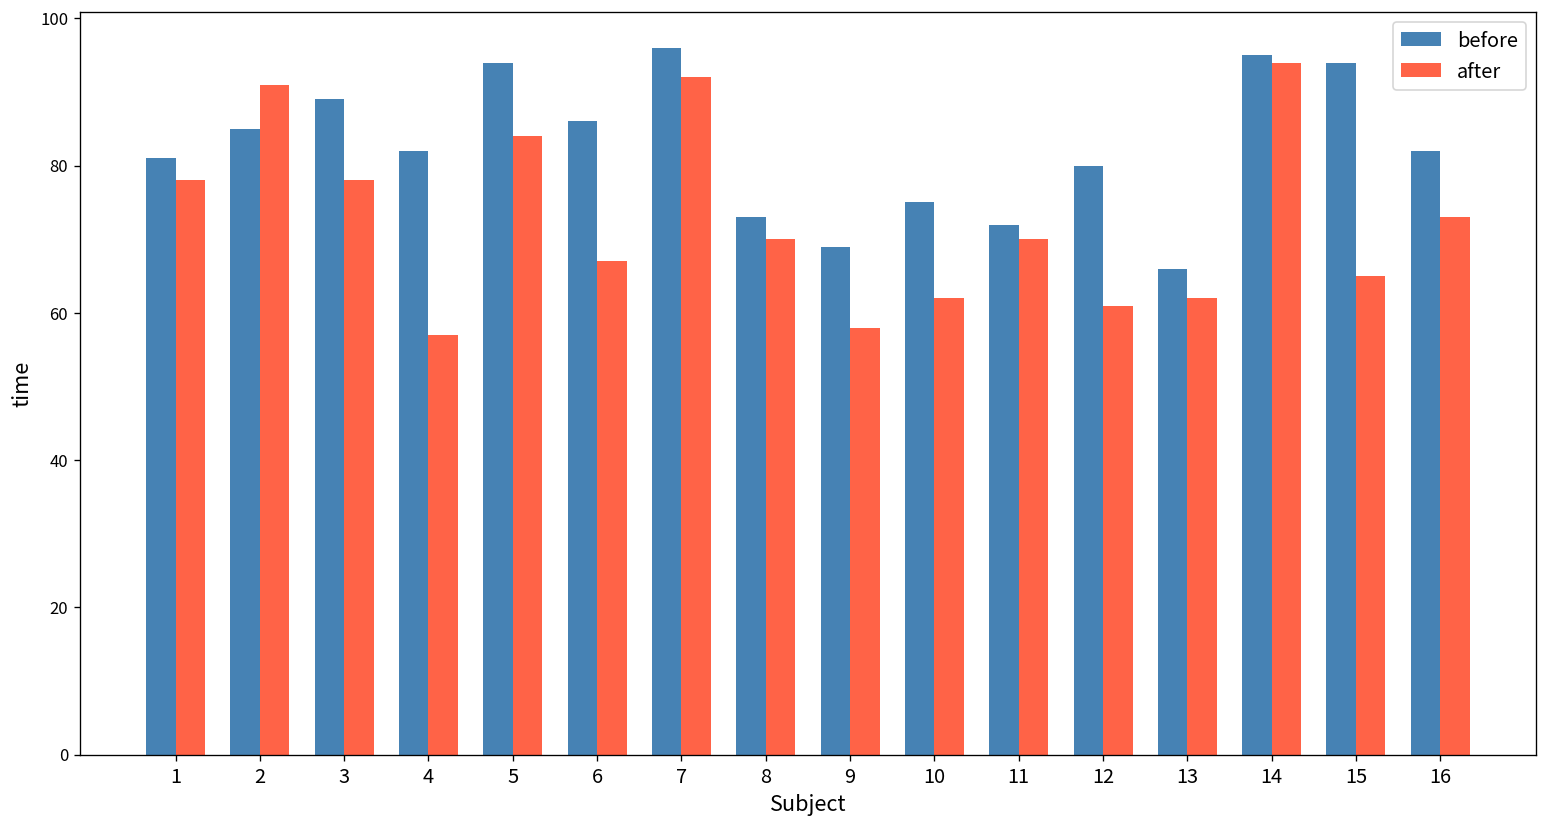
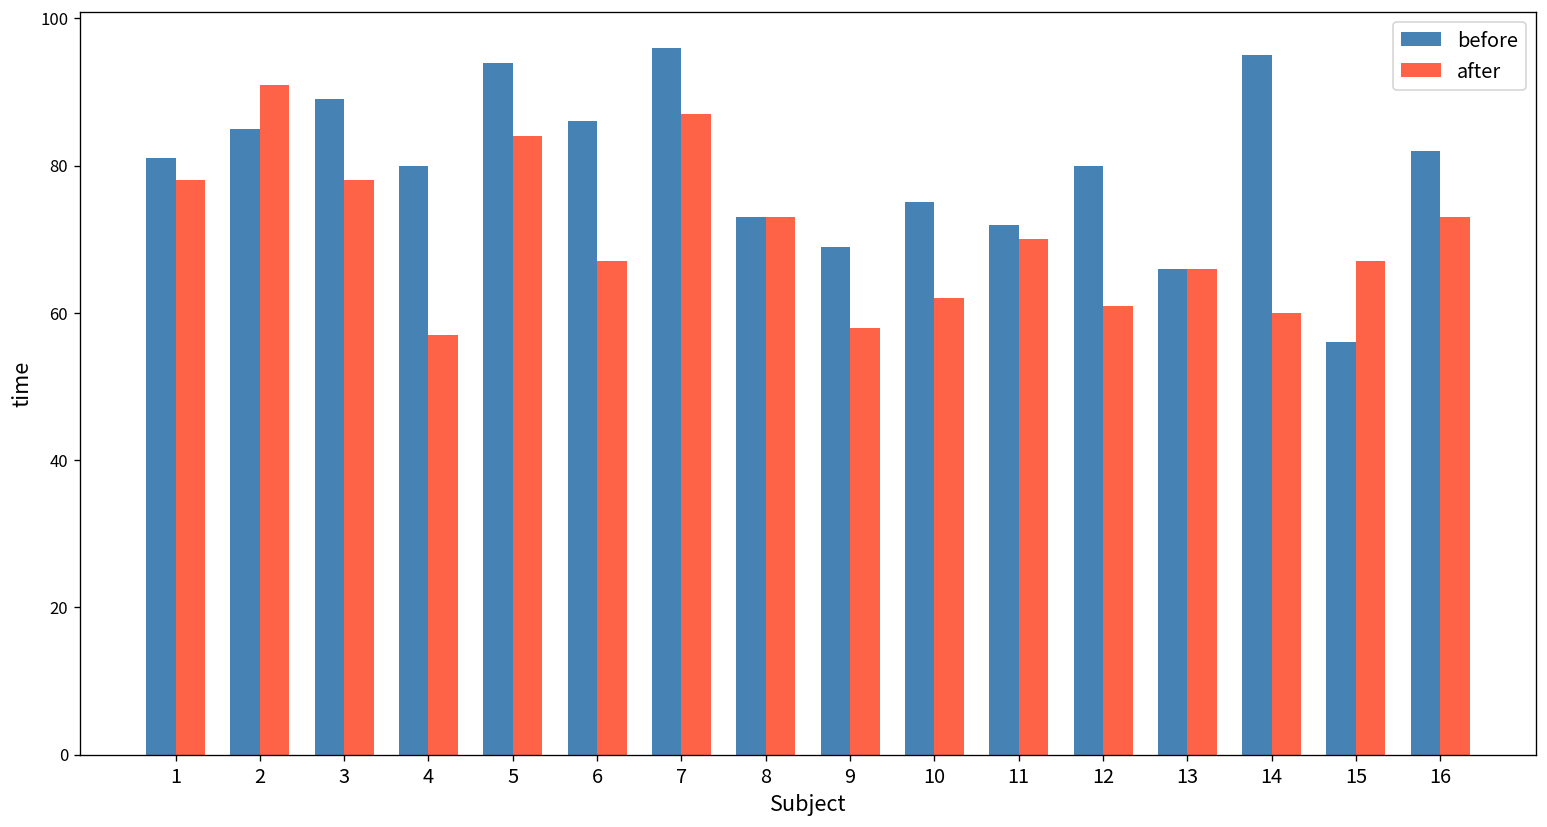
  {
    "before": {
      "1": 81,
      "2": 85,
      "3": 89,
-     "4": 82,
+     "4": 80,
      "5": 94,
      "6": 86,
      "7": 96,
      "8": 73,
      "9": 69,
      "10": 75,
      "11": 72,
      "12": 80,
      "13": 66,
      "14": 95,
-     "15": 94,
+     "15": 56,
      "16": 82
    },
    "after": {
      "1": 78,
      "2": 91,
      "3": 78,
      "4": 57,
      "5": 84,
      "6": 67,
-     "7": 92,
-     "8": 70,
+     "7": 87,
+     "8": 73,
      "9": 58,
      "10": 62,
      "11": 70,
      "12": 61,
-     "13": 62,
-     "14": 94,
-     "15": 65,
+     "13": 66,
+     "14": 60,
+     "15": 67,
      "16": 73
    }
  }
